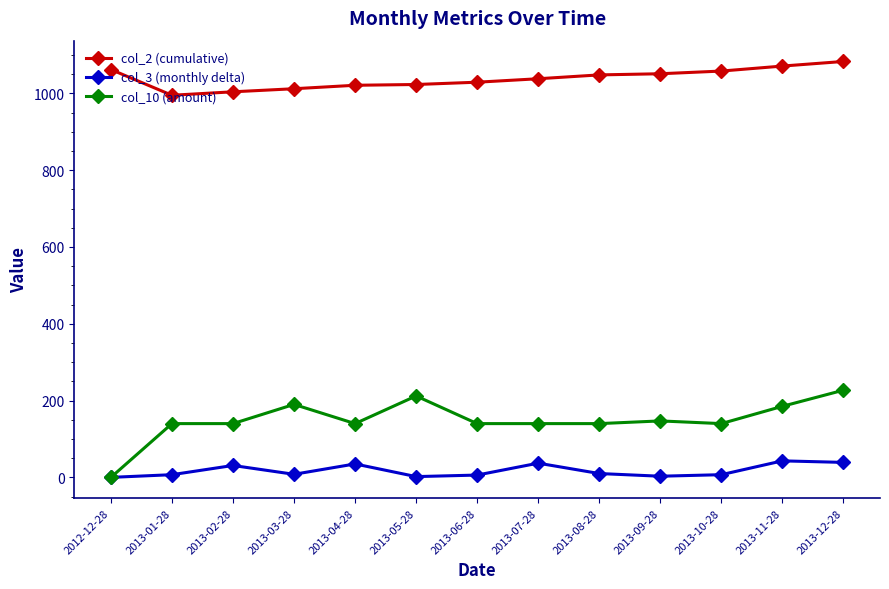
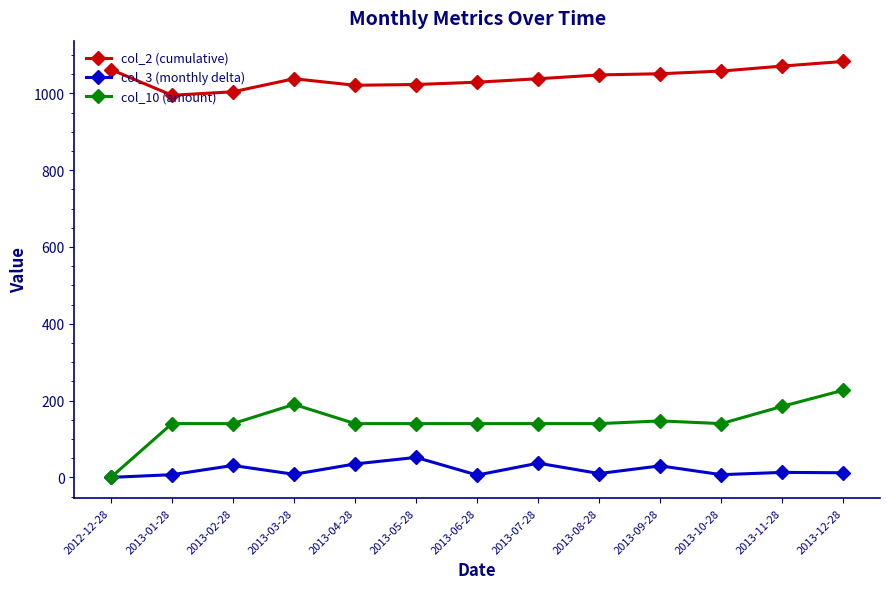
  {
    "col_2 (cumulative)": {
      "2012-12-28": 1060,
      "2013-01-28": 1000,
      "2013-02-28": 1000,
-     "2013-03-28": 1010,
+     "2013-03-28": 1040,
      "2013-04-28": 1020,
      "2013-05-28": 1020,
      "2013-06-28": 1030,
      "2013-07-28": 1040,
      "2013-08-28": 1050,
      "2013-09-28": 1050,
      "2013-10-28": 1060,
      "2013-11-28": 1070,
      "2013-12-28": 1080
    },
    "col_3 (monthly delta)": {
      "2013-01-28": 10,
      "2013-02-28": 30,
      "2013-03-28": 10,
      "2013-04-28": 40,
-     "2013-05-28": 0,
+     "2013-05-28": 50,
      "2013-06-28": 10,
      "2013-07-28": 40,
      "2013-08-28": 10,
-     "2013-09-28": 0,
+     "2013-09-28": 30,
      "2013-10-28": 10,
-     "2013-11-28": 40,
-     "2013-12-28": 40
+     "2013-11-28": 10,
+     "2013-12-28": 10
    },
    "col_10 (amount)": {
      "2013-01-28": 140,
      "2013-02-28": 140,
      "2013-03-28": 190,
      "2013-04-28": 140,
-     "2013-05-28": 210,
+     "2013-05-28": 140,
      "2013-06-28": 140,
      "2013-07-28": 140,
      "2013-08-28": 140,
      "2013-09-28": 150,
      "2013-10-28": 140,
      "2013-11-28": 190,
      "2013-12-28": 230
    }
  }
